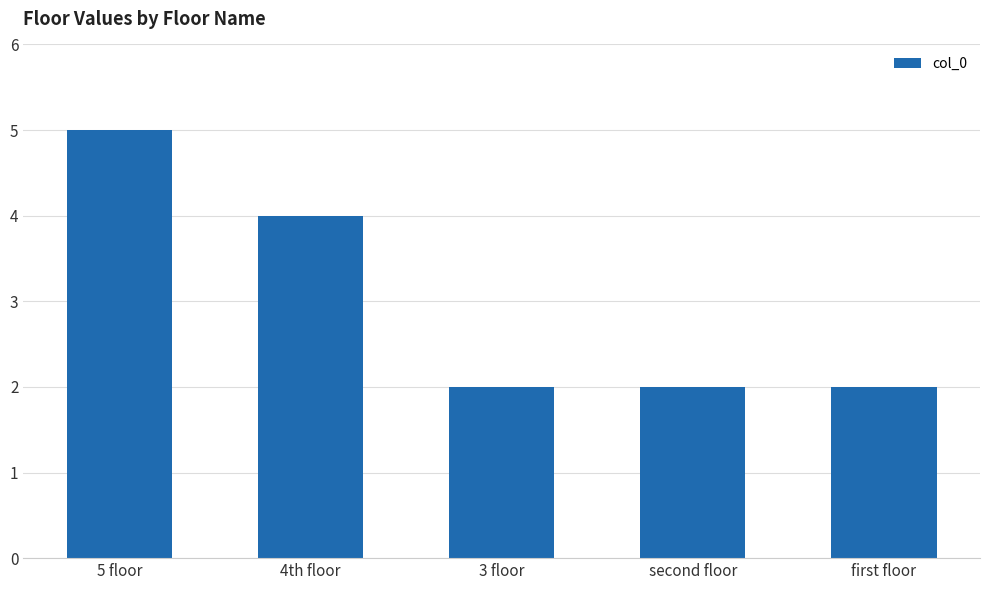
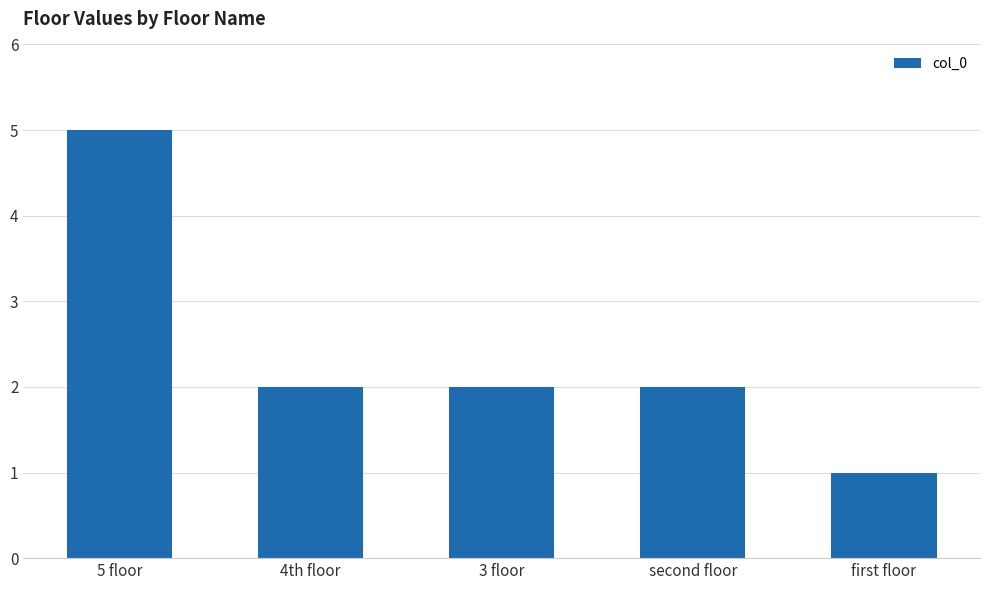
  {
    "5 floor": 5,
-   "4th floor": 4,
+   "4th floor": 2,
    "3 floor": 2,
    "second floor": 2,
-   "first floor": 2
+   "first floor": 1
  }
